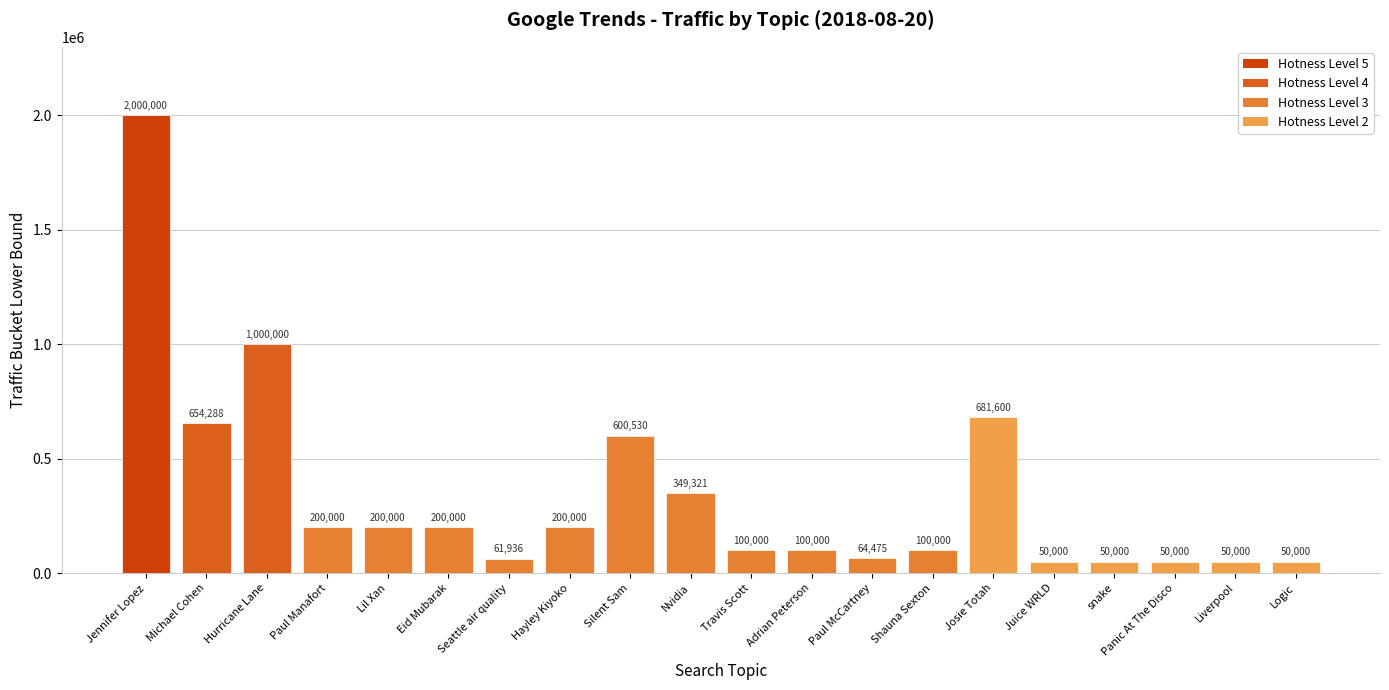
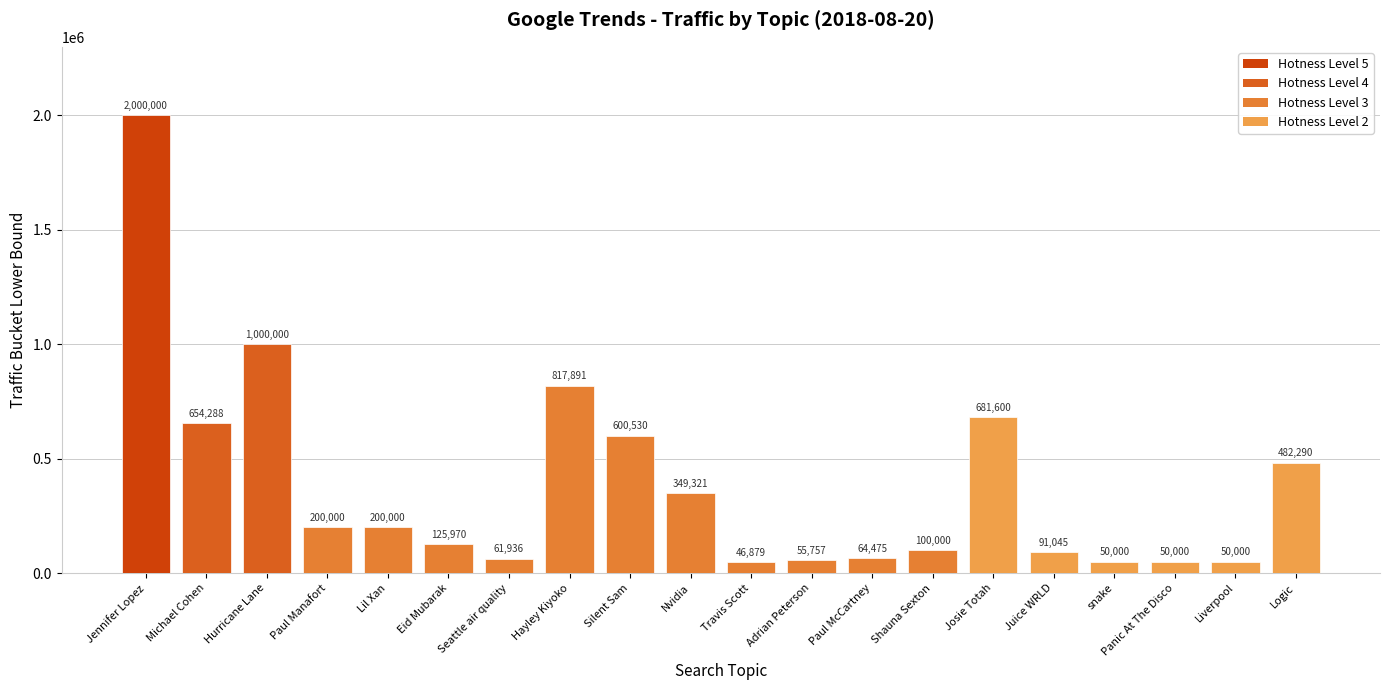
  {
    "Jennifer Lopez": "2,000,000",
    "Michael Cohen": "654,288",
    "Hurricane Lane": "1,000,000",
    "Paul Manafort": "200,000",
    "Lil Xan": "200,000",
-   "Eid Mubarak": "200,000",
+   "Eid Mubarak": "125,970",
    "Seattle air quality": "61,936",
-   "Hayley Kiyoko": "200,000",
+   "Hayley Kiyoko": "817,891",
    "Silent Sam": "600,530",
    "Nvidia": "349,321",
-   "Travis Scott": "100,000",
-   "Adrian Peterson": "100,000",
+   "Travis Scott": "46,879",
+   "Adrian Peterson": "55,757",
    "Paul McCartney": "64,475",
    "Shauna Sexton": "100,000",
    "Josie Totah": "681,600",
-   "Juice WRLD": "50,000",
+   "Juice WRLD": "91,045",
    "snake": "50,000",
    "Panic At The Disco": "50,000",
    "Liverpool": "50,000",
-   "Logic": "50,000"
+   "Logic": "482,290"
  }
